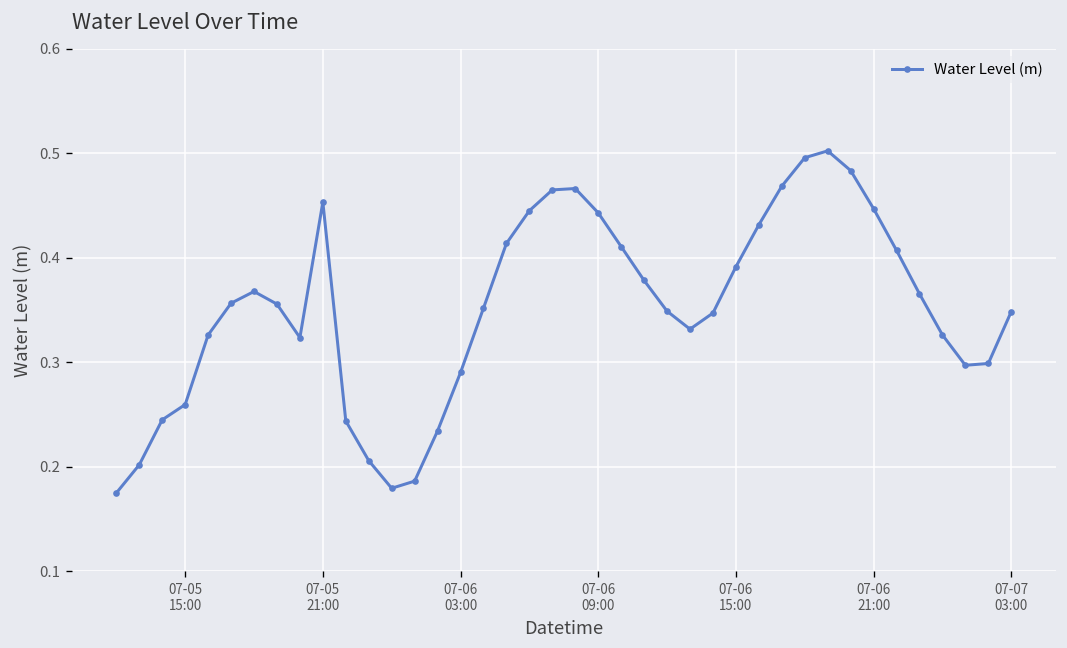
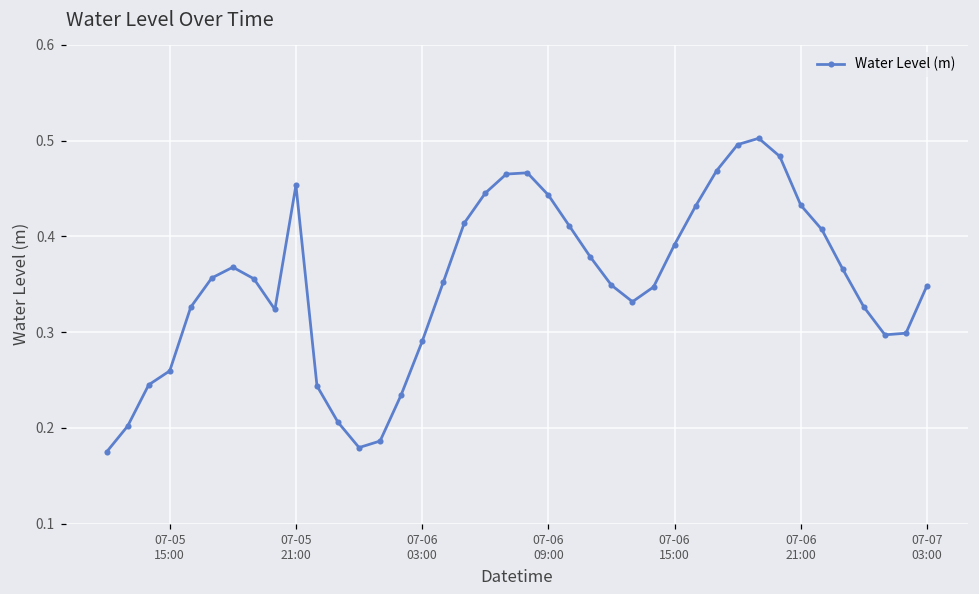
  {
    "07-05 15:00": 0.26,
    "07-05 21:00": 0.45,
    "07-06 03:00": 0.29,
    "07-06 09:00": 0.44,
    "07-06 15:00": 0.39,
-   "07-06 21:00": 0.45,
+   "07-06 21:00": 0.43,
    "07-07 03:00": 0.35
  }
